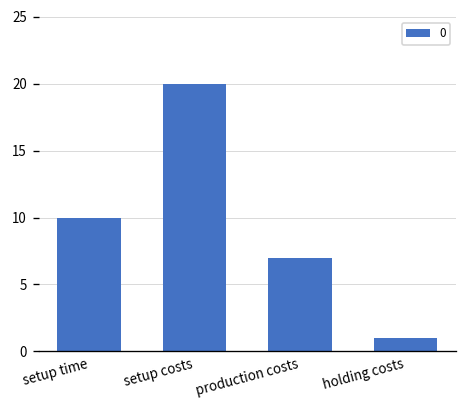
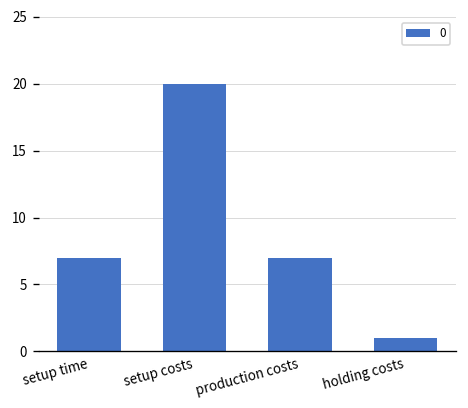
  {
-   "setup time": 10,
+   "setup time": 7,
    "setup costs": 20,
    "production costs": 7,
    "holding costs": 1
  }
